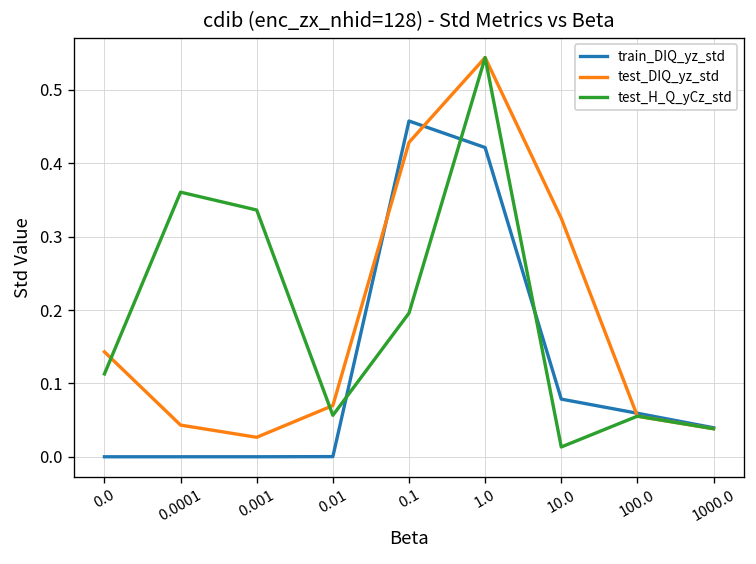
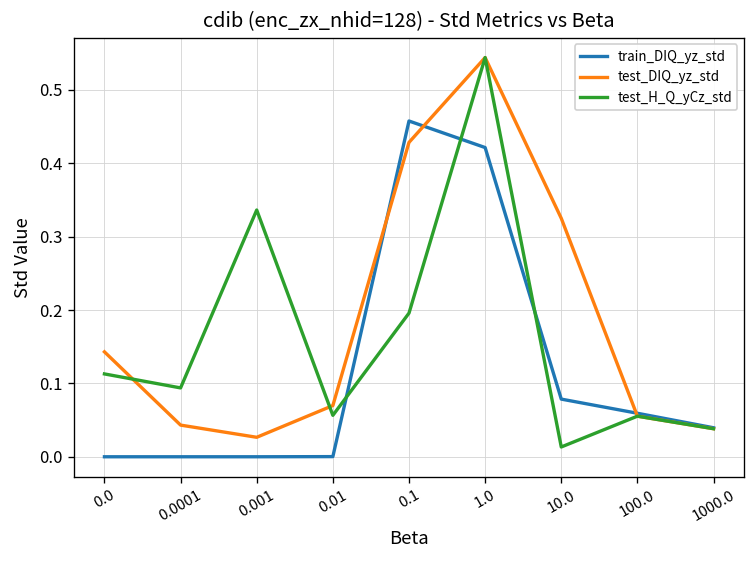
  {
    "train_DIQ_yz_std": {
      "0.0": 0.00,
      "0.0001": 0.00,
      "0.001": 0.00,
      "0.01": 0.00,
      "0.1": 0.46,
      "1.0": 0.42,
      "10.0": 0.08
    },
    "test_DIQ_yz_std": {
      "0.0": 0.14,
      "0.0001": 0.04,
      "0.001": 0.03,
      "0.01": 0.07,
      "0.1": 0.43,
      "10.0": 0.33
    },
    "test_H_Q_yCz_std": {
      "0.0": 0.11,
-     "0.0001": 0.36,
+     "0.0001": 0.09,
      "0.001": 0.34,
      "0.01": 0.06,
      "0.1": 0.20,
      "10.0": 0.01
    }
  }
